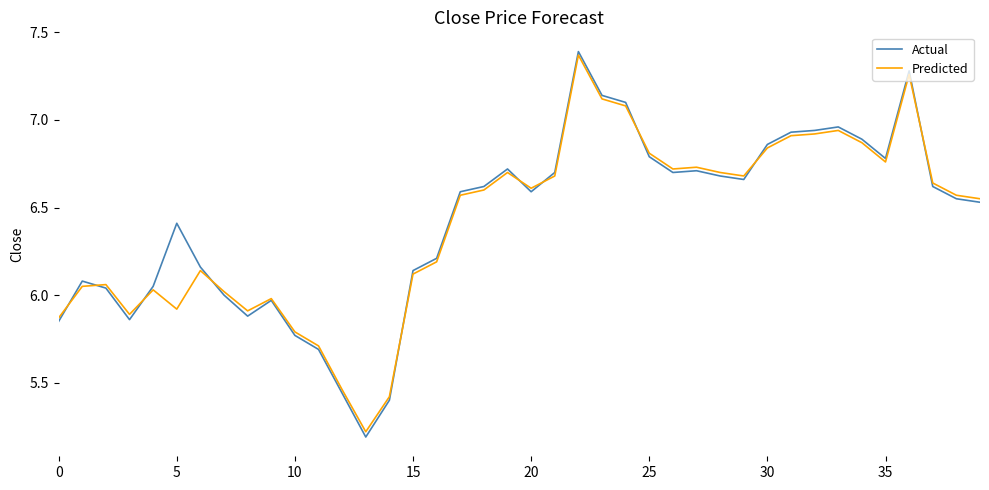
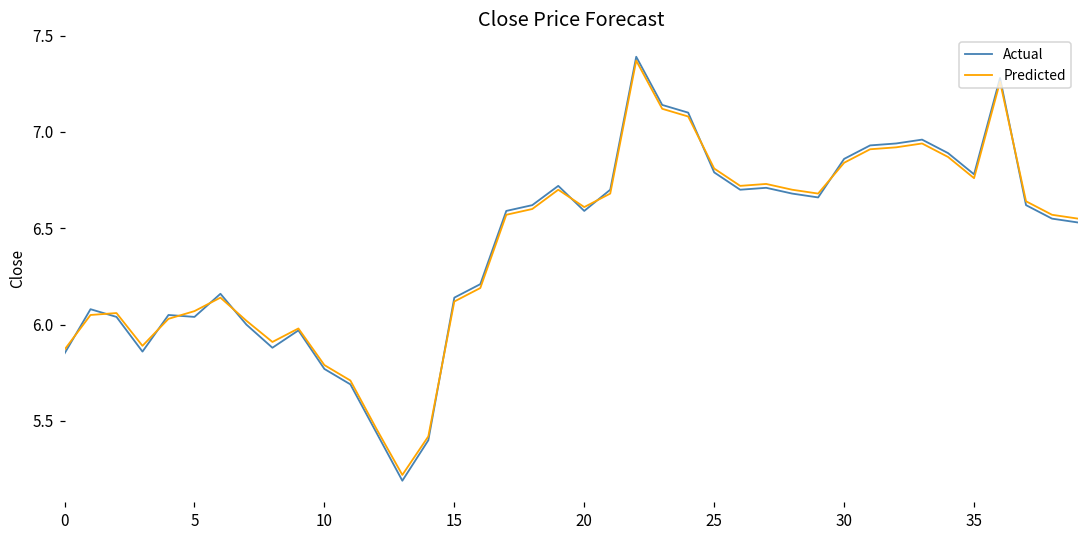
  {
    "Actual": {
      "0": 5.85,
-     "5": 6.41,
+     "5": 6.04,
      "10": 5.77,
      "15": 6.14,
      "20": 6.59,
      "25": 6.79,
      "30": 6.86,
      "35": 6.78
    },
    "Predicted": {
      "0": 5.87,
-     "5": 5.92,
+     "5": 6.07,
      "10": 5.79,
      "15": 6.12,
      "20": 6.61,
      "25": 6.81,
      "30": 6.84,
      "35": 6.76
    }
  }
